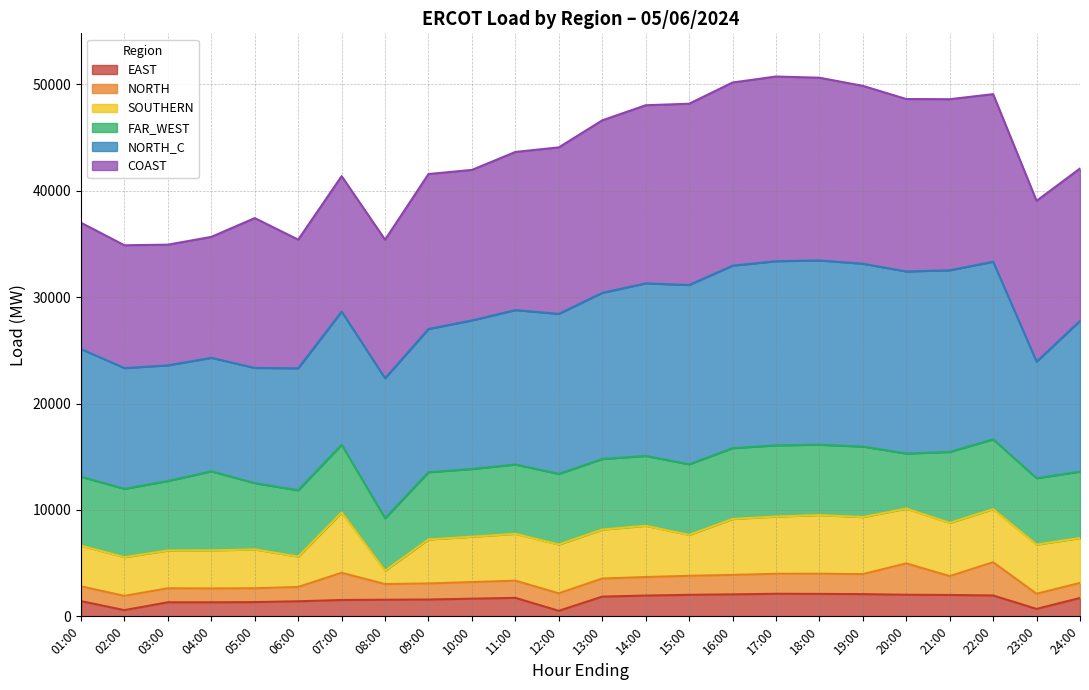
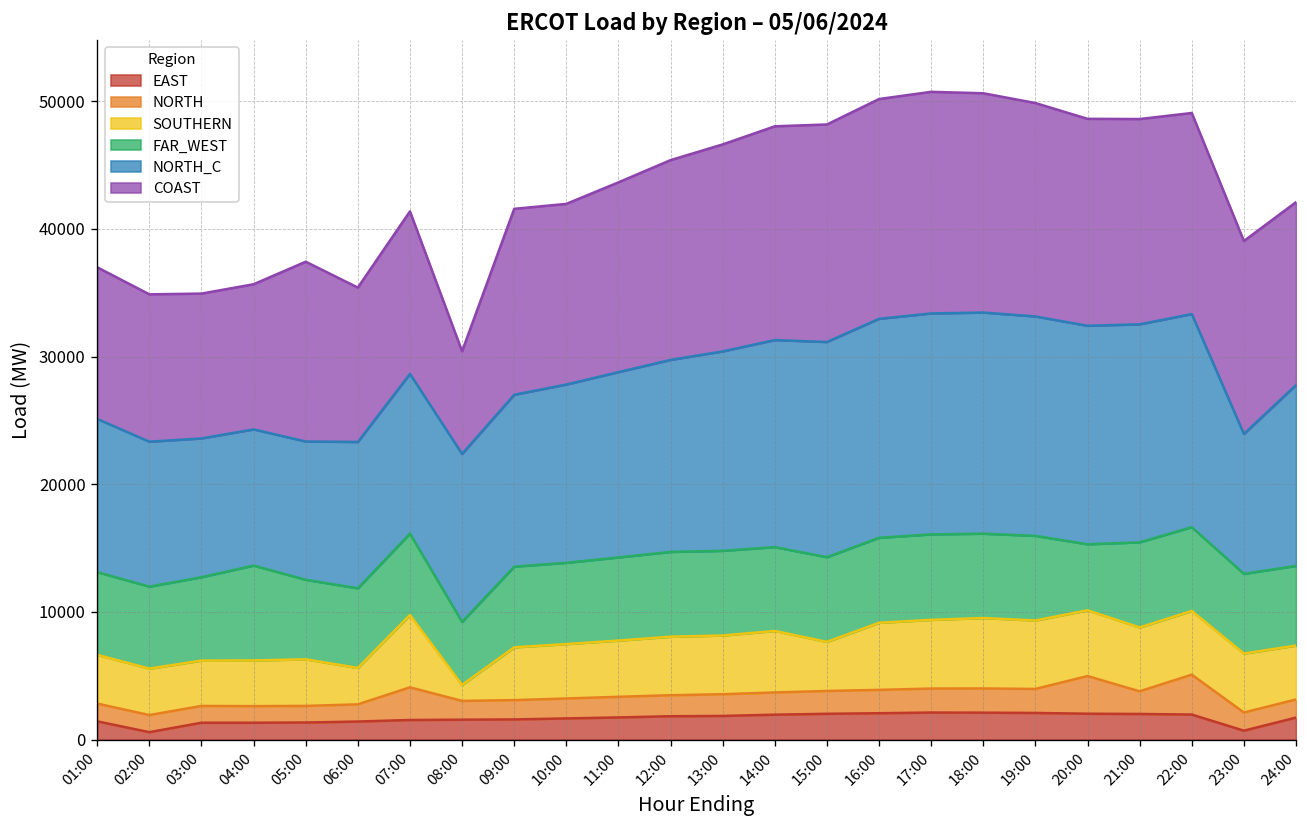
  {
    "EAST": {
      "01:00": 1400,
      "02:00": 600,
      "03:00": 1300,
      "04:00": 1300,
      "05:00": 1300,
      "06:00": 1400,
      "07:00": 1500,
      "08:00": 1600,
      "09:00": 1600,
      "10:00": 1700,
      "11:00": 1700,
-     "12:00": 500,
+     "12:00": 1800,
      "13:00": 1900,
      "14:00": 2000,
      "15:00": 2000,
      "16:00": 2100,
      "17:00": 2100,
      "18:00": 2100,
      "19:00": 2100,
      "20:00": 2000,
      "21:00": 2000,
      "22:00": 2000,
      "23:00": 700,
      "24:00": 1700
    },
    "NORTH": {
      "01:00": 1400,
      "02:00": 1300,
      "03:00": 1300,
      "04:00": 1300,
      "05:00": 1300,
      "06:00": 1300,
      "07:00": 2600,
      "08:00": 1500,
      "09:00": 1500,
      "10:00": 1600,
      "11:00": 1600,
      "12:00": 1600,
      "13:00": 1700,
      "14:00": 1700,
      "15:00": 1800,
      "16:00": 1800,
      "17:00": 1900,
      "18:00": 1900,
      "19:00": 1900,
      "20:00": 2900,
      "21:00": 1800,
      "22:00": 3100,
      "23:00": 1400,
      "24:00": 1400
    },
    "SOUTHERN": {
      "01:00": 3800,
      "02:00": 3600,
      "03:00": 3600,
      "04:00": 3600,
      "05:00": 3600,
      "06:00": 2900,
      "07:00": 5700,
      "08:00": 1300,
      "09:00": 4100,
      "10:00": 4300,
      "11:00": 4400,
      "12:00": 4600,
      "13:00": 4600,
      "14:00": 4800,
      "15:00": 3800,
      "16:00": 5300,
      "17:00": 5400,
      "18:00": 5500,
      "19:00": 5400,
      "20:00": 5200,
      "21:00": 5000,
      "22:00": 5000,
      "23:00": 4600,
      "24:00": 4200
    },
    "FAR_WEST": {
      "01:00": 6500,
      "02:00": 6400,
      "03:00": 6500,
      "04:00": 7400,
      "05:00": 6200,
      "06:00": 6200,
      "07:00": 6400,
      "08:00": 4900,
      "09:00": 6300,
      "10:00": 6400,
      "11:00": 6500,
      "12:00": 6600,
      "13:00": 6600,
      "14:00": 6600,
      "15:00": 6600,
      "16:00": 6700,
      "17:00": 6700,
      "18:00": 6600,
      "19:00": 6600,
      "20:00": 5200,
      "21:00": 6700,
      "22:00": 6600,
      "23:00": 6200,
      "24:00": 6200
    },
    "NORTH_C": {
      "01:00": 12000,
      "02:00": 11300,
      "03:00": 10900,
      "04:00": 10700,
      "05:00": 10800,
      "06:00": 11500,
      "07:00": 12500,
      "08:00": 13200,
      "09:00": 13500,
      "10:00": 14000,
      "11:00": 14500,
      "12:00": 15000,
      "13:00": 15600,
      "14:00": 16200,
      "15:00": 16800,
      "16:00": 17100,
      "17:00": 17300,
      "18:00": 17300,
      "19:00": 17200,
      "20:00": 17100,
      "21:00": 17100,
      "22:00": 16700,
      "23:00": 11000,
      "24:00": 14200
    },
    "COAST": {
      "01:00": 11900,
      "02:00": 11500,
      "03:00": 11300,
      "04:00": 11400,
      "05:00": 14100,
      "06:00": 12100,
      "07:00": 12700,
-     "08:00": 13000,
+     "08:00": 8000,
      "09:00": 14600,
      "10:00": 14100,
      "11:00": 14900,
      "12:00": 15600,
      "13:00": 16200,
      "14:00": 16700,
      "15:00": 17000,
      "16:00": 17200,
      "17:00": 17400,
      "18:00": 17200,
      "19:00": 16700,
      "20:00": 16200,
      "21:00": 16100,
      "22:00": 15700,
      "23:00": 15100,
      "24:00": 14300
    }
  }
